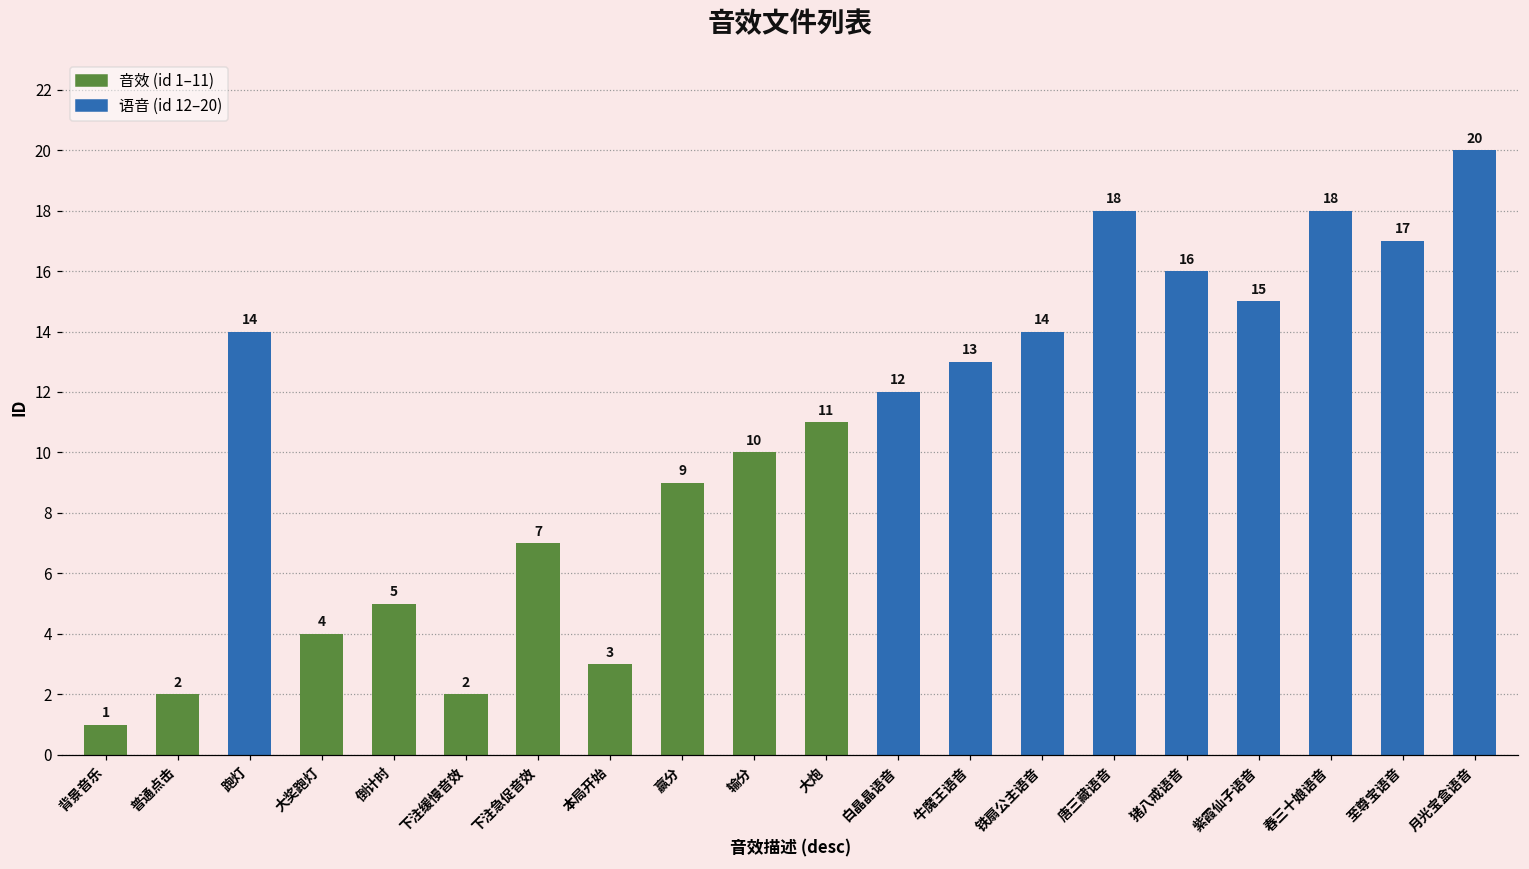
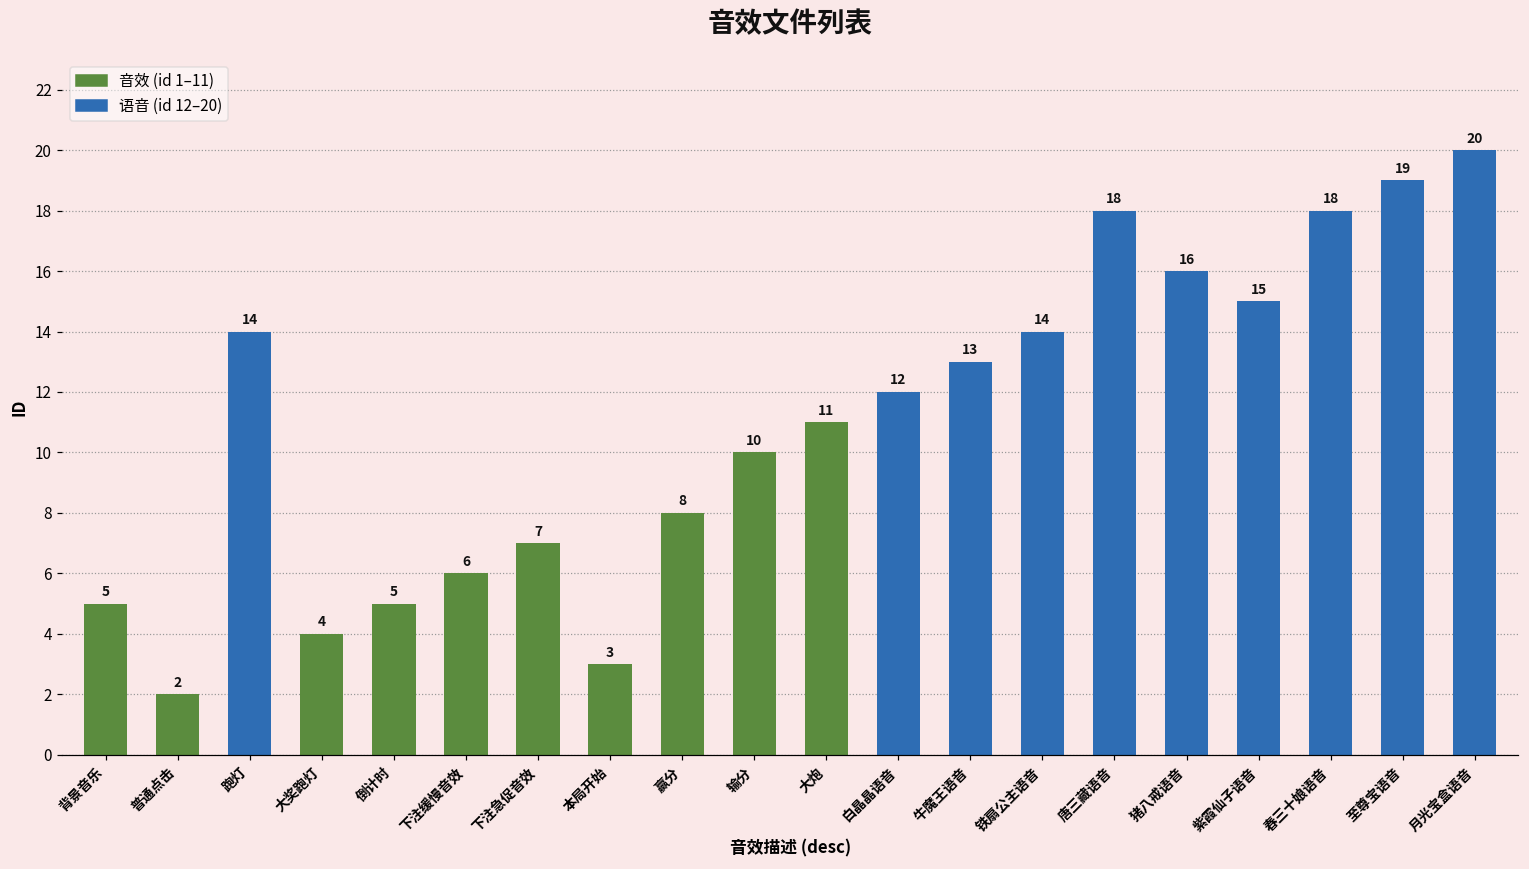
  {
-   "背景音乐": 1,
+   "背景音乐": 5,
    "普通点击": 2,
    "跑灯": 14,
    "大奖跑灯": 4,
    "倒计时": 5,
-   "下注缓慢音效": 2,
+   "下注缓慢音效": 6,
    "下注急促音效": 7,
    "本局开始": 3,
-   "赢分": 9,
+   "赢分": 8,
    "输分": 10,
    "大炮": 11,
    "白晶晶语音": 12,
    "牛魔王语音": 13,
    "铁扇公主语音": 14,
    "唐三藏语音": 18,
    "猪八戒语音": 16,
    "紫霞仙子语音": 15,
    "春三十娘语音": 18,
-   "至尊宝语音": 17,
+   "至尊宝语音": 19,
    "月光宝盒语音": 20
  }
